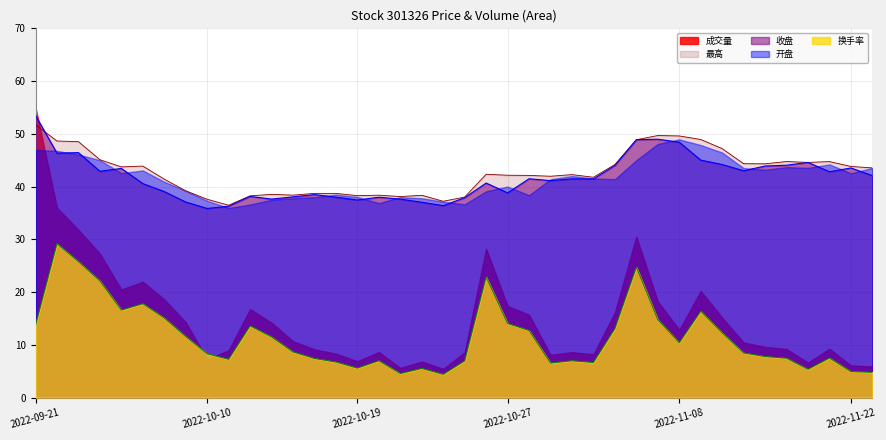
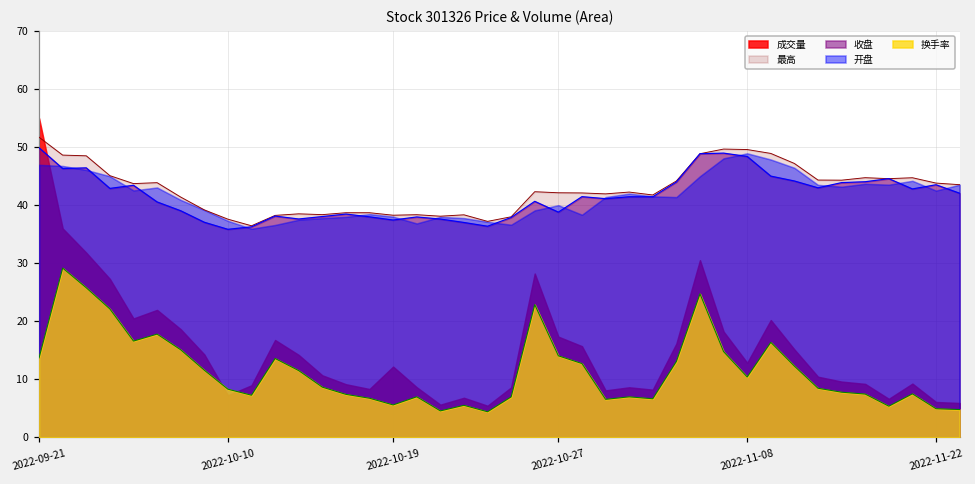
  {
    "成交量": {
      "2022-09-21": 55,
      "2022-10-10": 7,
-     "2022-10-19": 7
+     "2022-10-19": 12
    },
    "最高": {
      "2022-09-21": 52
    },
    "收盘": {
-     "2022-09-21": 54,
+     "2022-09-21": 50,
      "2022-10-10": 36,
      "2022-10-19": 37
    },
    "开盘": {
      "2022-09-21": 47
    },
    "换手率": {
      "2022-09-21": 14,
      "2022-10-10": 8,
      "2022-10-19": 6
    }
  }
